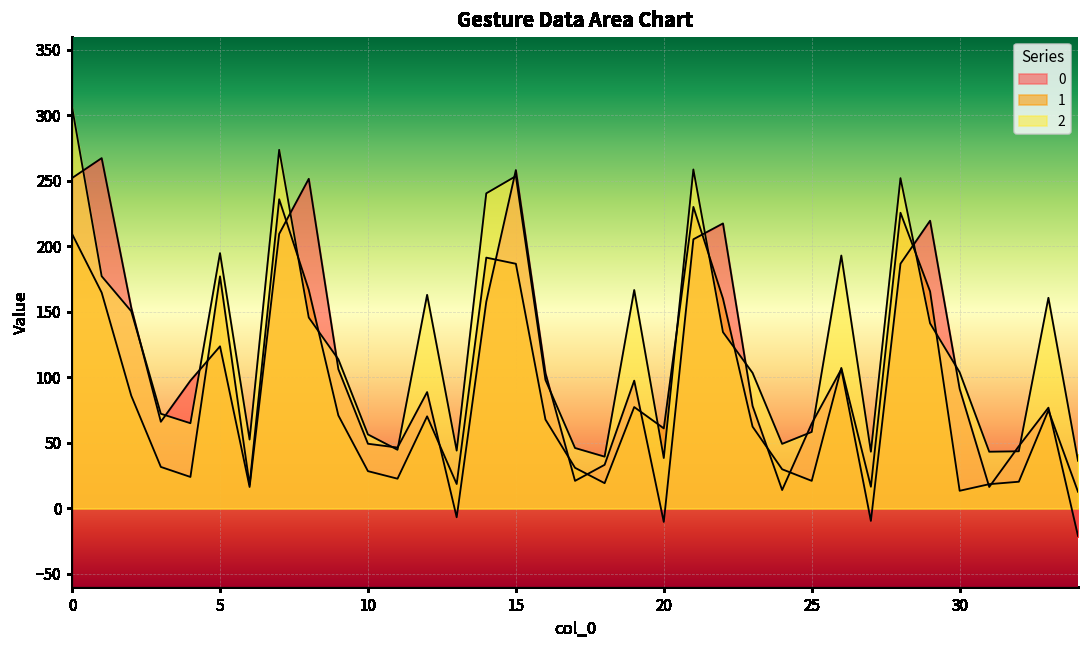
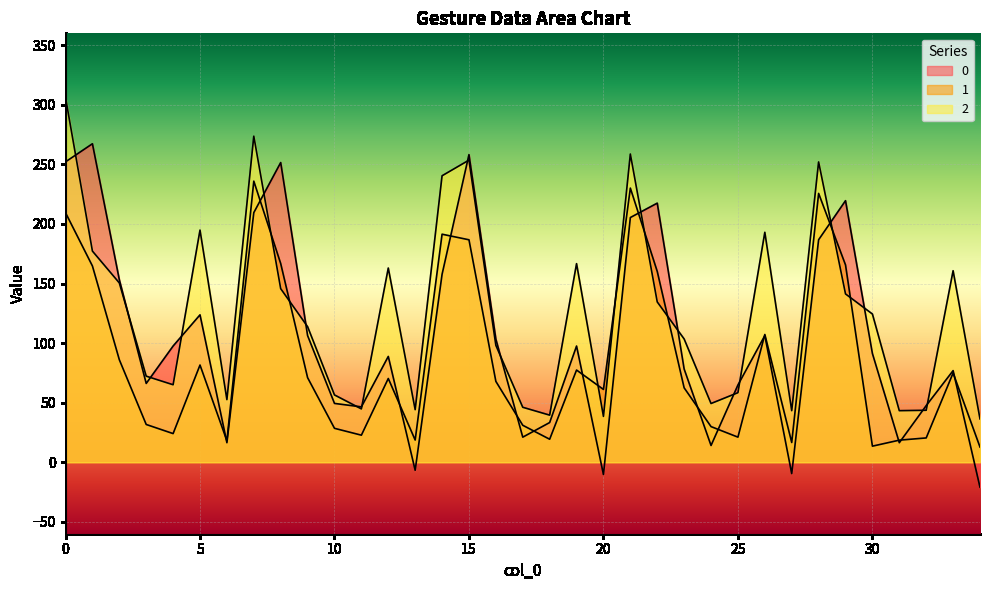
  {
    "1": {
      "0": 209,
-     "5": 177,
+     "5": 82,
      "10": 28,
      "15": 187,
      "20": 61,
      "25": 21,
      "30": 13
    },
    "2": {
      "0": 306,
      "5": 195,
      "10": 56,
      "15": 254,
      "20": 38,
      "25": 58,
-     "30": 104
+     "30": 124
    }
  }
